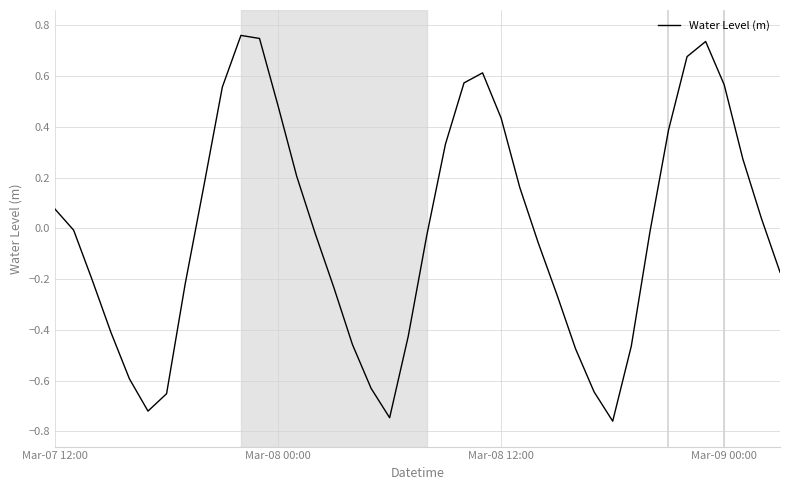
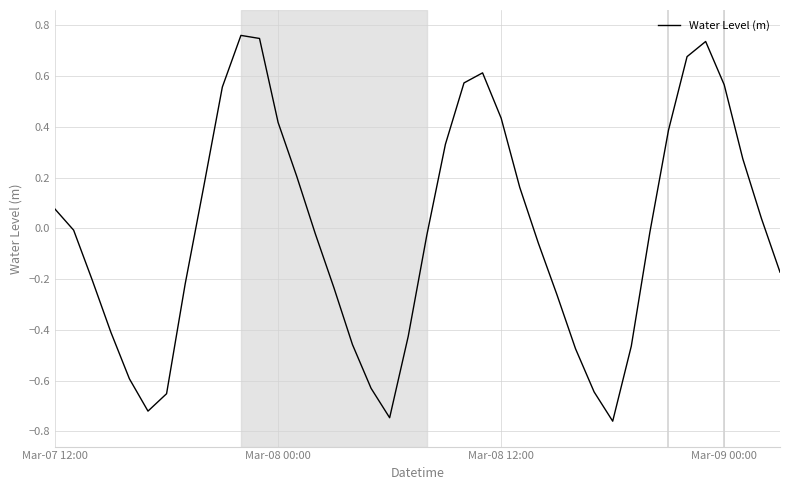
  {
    "Mar-07 12:00": 0.08,
-   "Mar-08 00:00": 0.48,
+   "Mar-08 00:00": 0.42,
    "Mar-08 12:00": 0.43,
    "Mar-09 00:00": 0.56
  }
